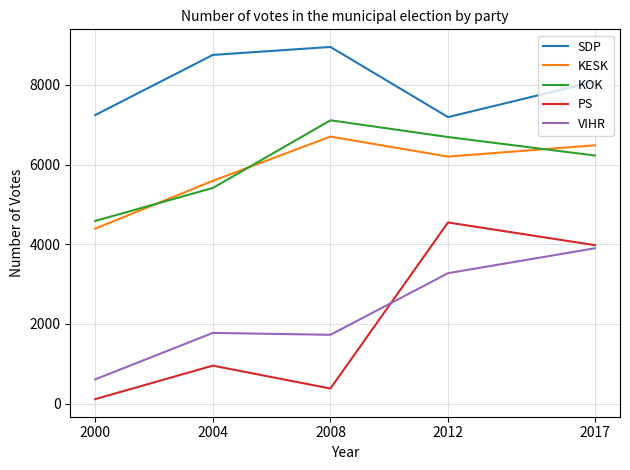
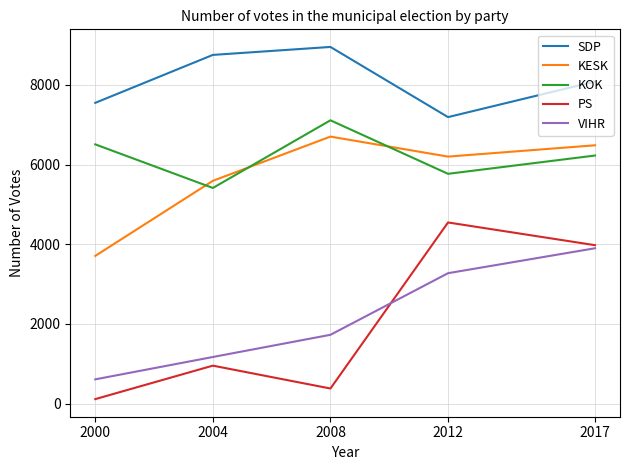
  {
    "SDP": {
-     "2000": 7200,
+     "2000": 7500,
      "2004": 8800,
      "2008": 9000,
      "2012": 7200
    },
    "KESK": {
-     "2000": 4400,
+     "2000": 3700,
      "2004": 5600,
      "2008": 6700,
      "2012": 6200,
      "2017": 6500
    },
    "KOK": {
-     "2000": 4600,
+     "2000": 6500,
      "2004": 5400,
      "2008": 7100,
-     "2012": 6700,
+     "2012": 5800,
      "2017": 6200
    },
    "PS": {
      "2000": 100,
      "2004": 1000,
      "2008": 400,
      "2012": 4500,
      "2017": 4000
    },
    "VIHR": {
      "2000": 600,
-     "2004": 1800,
+     "2004": 1200,
      "2008": 1700,
      "2012": 3300,
      "2017": 3900
    }
  }
